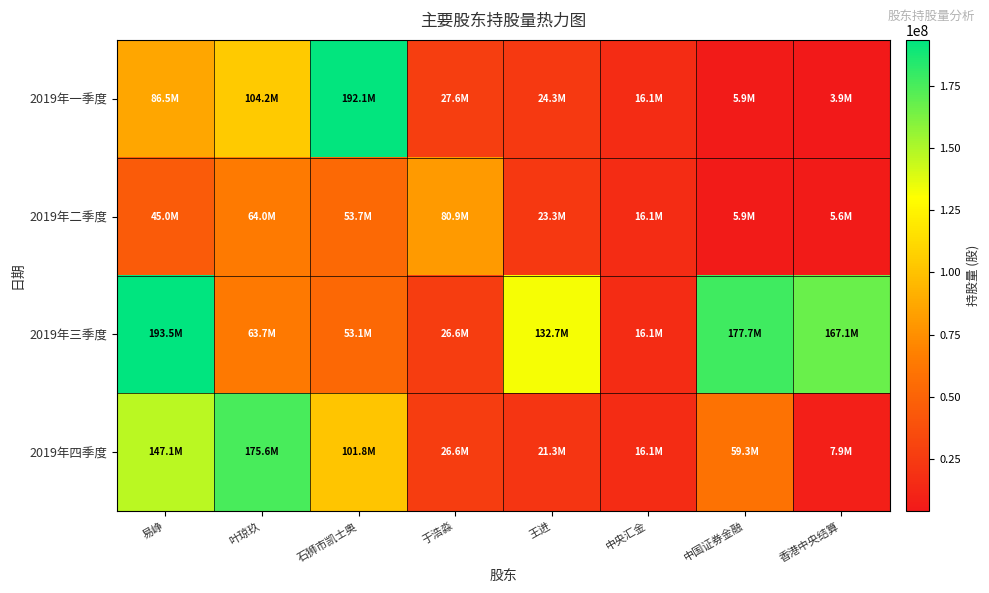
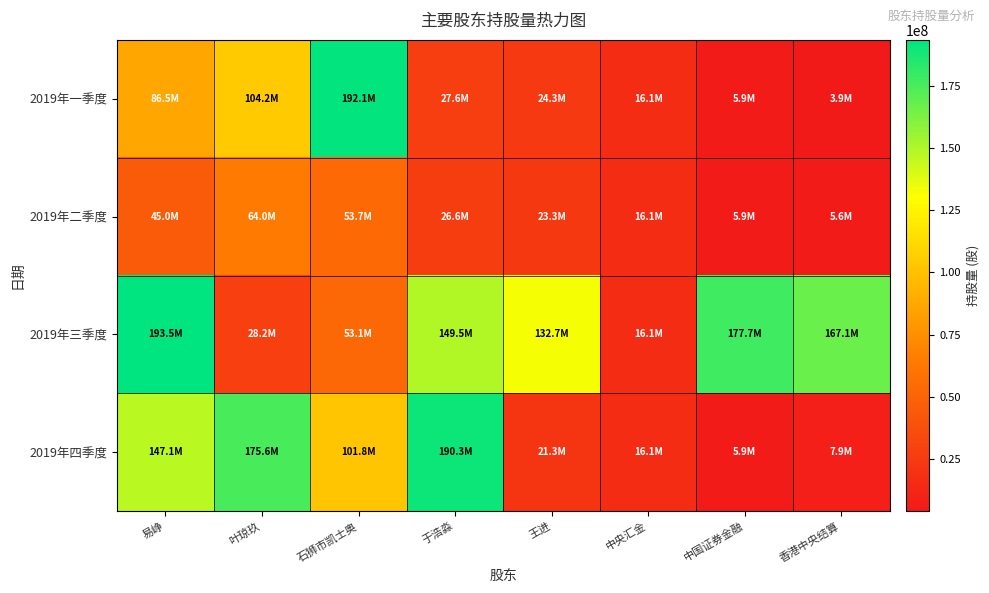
  {
    "2019年一季度": {
      "易峥": "86.5M",
      "叶琼玖": "104.2M",
      "石狮市凯士奥": "192.1M",
      "于浩淼": "27.6M",
      "王进": "24.3M",
      "中央汇金": "16.1M",
      "中国证券金融": "5.9M",
      "香港中央结算": "3.9M"
    },
    "2019年二季度": {
      "易峥": "45.0M",
      "叶琼玖": "64.0M",
      "石狮市凯士奥": "53.7M",
-     "于浩淼": "80.9M",
+     "于浩淼": "26.6M",
      "王进": "23.3M",
      "中央汇金": "16.1M",
      "中国证券金融": "5.9M",
      "香港中央结算": "5.6M"
    },
    "2019年三季度": {
      "易峥": "193.5M",
-     "叶琼玖": "63.7M",
+     "叶琼玖": "28.2M",
      "石狮市凯士奥": "53.1M",
-     "于浩淼": "26.6M",
+     "于浩淼": "149.5M",
      "王进": "132.7M",
      "中央汇金": "16.1M",
      "中国证券金融": "177.7M",
      "香港中央结算": "167.1M"
    },
    "2019年四季度": {
      "易峥": "147.1M",
      "叶琼玖": "175.6M",
      "石狮市凯士奥": "101.8M",
-     "于浩淼": "26.6M",
+     "于浩淼": "190.3M",
      "王进": "21.3M",
      "中央汇金": "16.1M",
-     "中国证券金融": "59.3M",
+     "中国证券金融": "5.9M",
      "香港中央结算": "7.9M"
    }
  }
